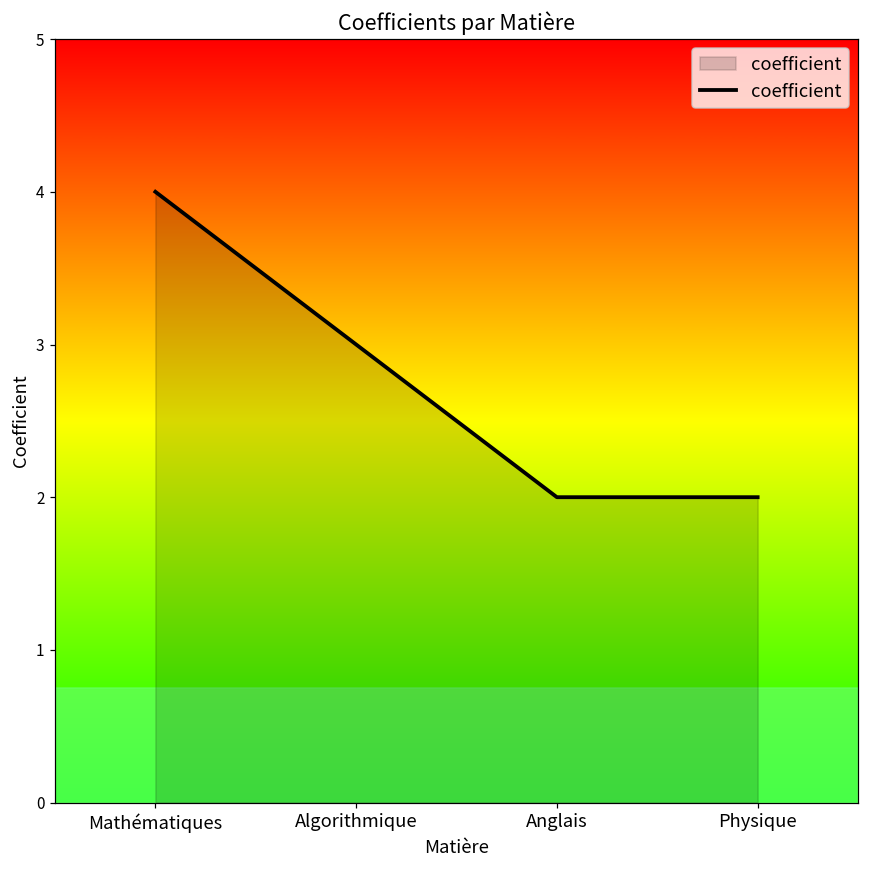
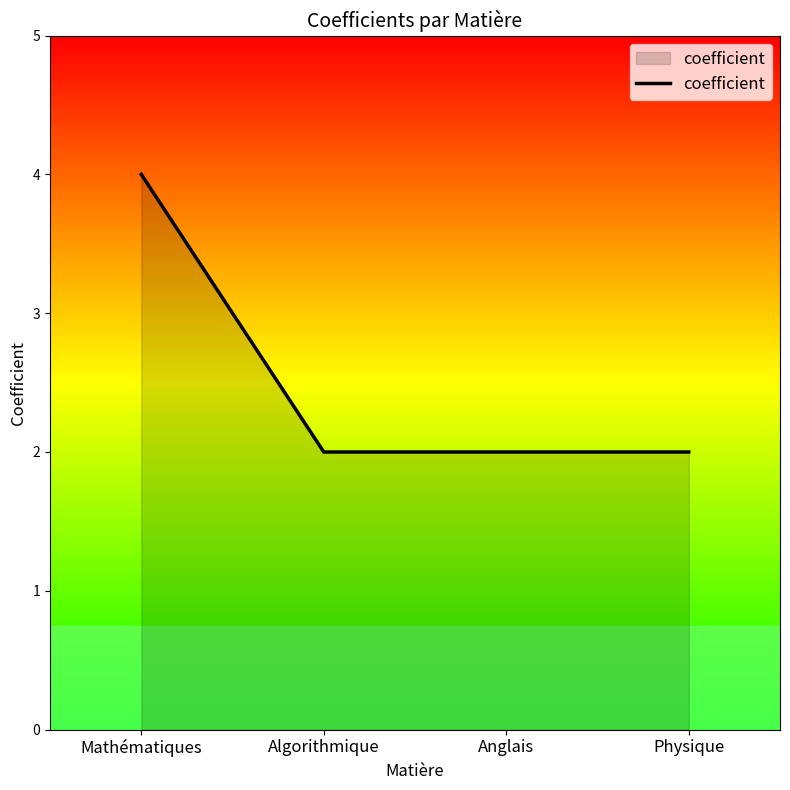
  {
    "Mathématiques": 4,
-   "Algorithmique": 3,
+   "Algorithmique": 2,
    "Anglais": 2,
    "Physique": 2
  }
